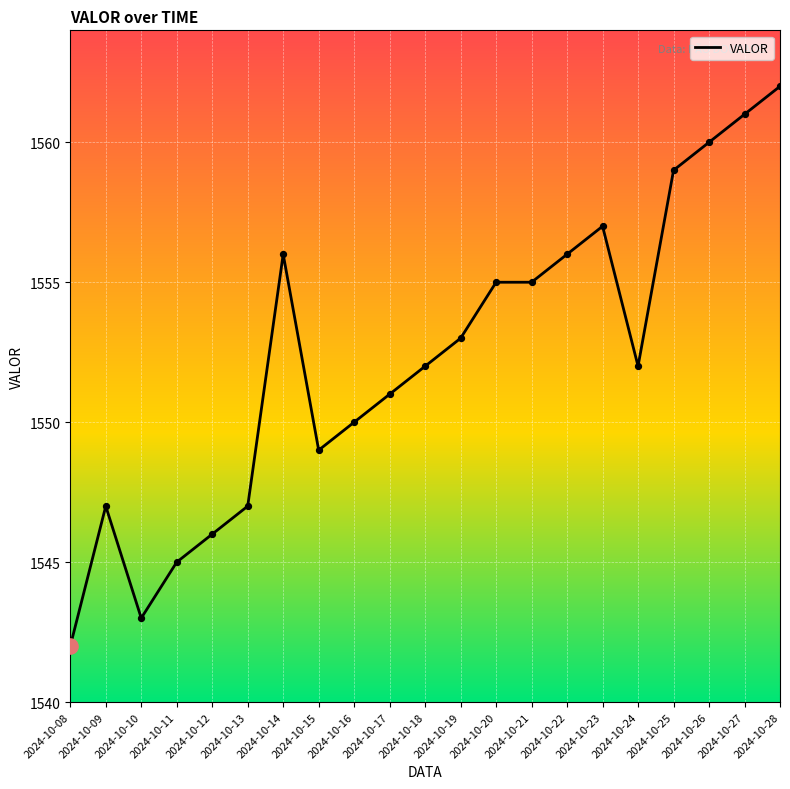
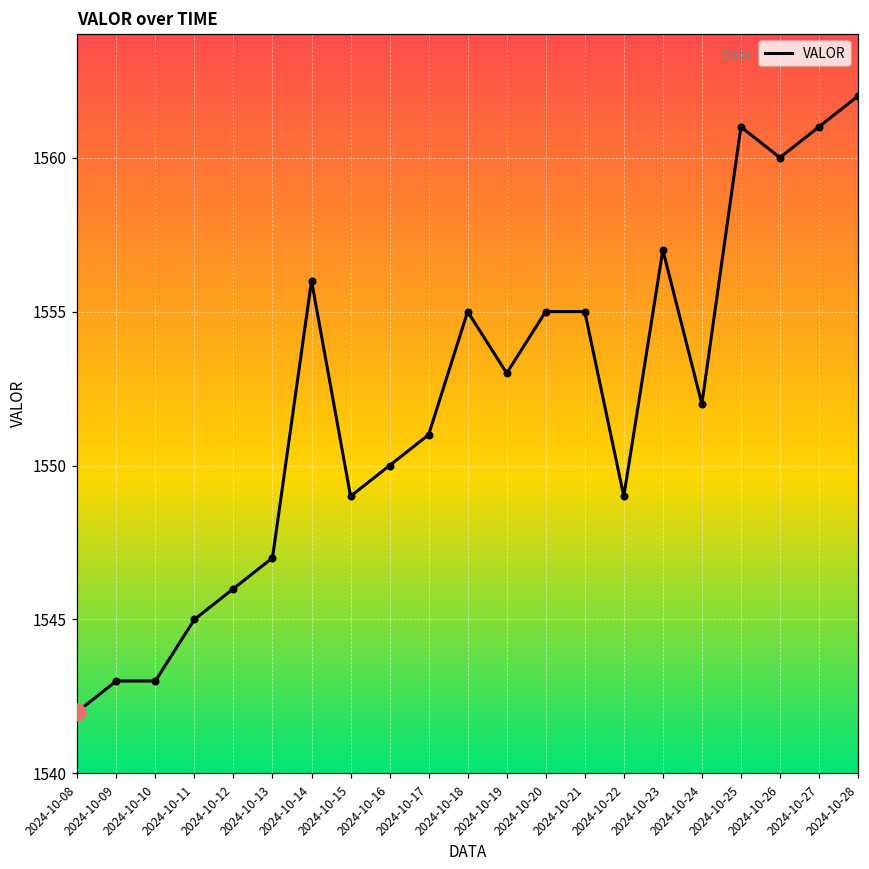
  {
    "VALOR": {
-     "2024-10-09": 1547,
+     "2024-10-09": 1543,
      "2024-10-10": 1543,
      "2024-10-11": 1545,
      "2024-10-12": 1546,
      "2024-10-13": 1547,
      "2024-10-14": 1556,
      "2024-10-15": 1549,
      "2024-10-16": 1550,
      "2024-10-17": 1551,
-     "2024-10-18": 1552,
+     "2024-10-18": 1555,
      "2024-10-19": 1553,
      "2024-10-20": 1555,
      "2024-10-21": 1555,
-     "2024-10-22": 1556,
+     "2024-10-22": 1549,
      "2024-10-23": 1557,
      "2024-10-24": 1552,
-     "2024-10-25": 1559,
+     "2024-10-25": 1561,
      "2024-10-26": 1560,
      "2024-10-27": 1561,
      "2024-10-28": 1562
    }
  }
